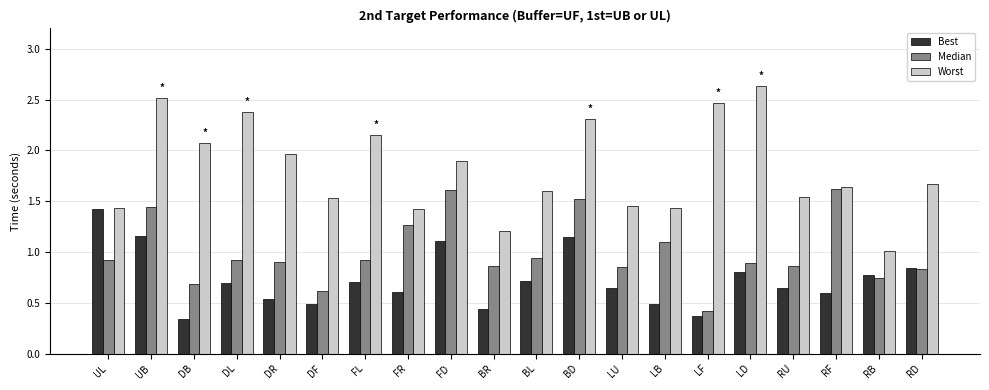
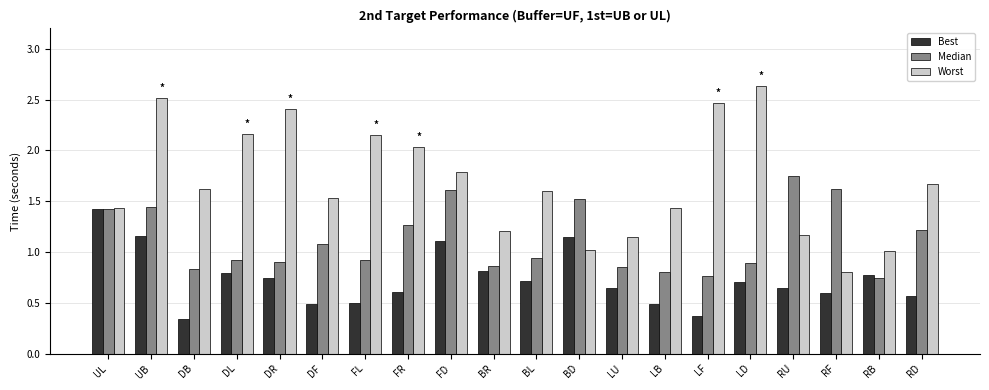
  {
    "Best": {
      "UL": 1.42,
      "UB": 1.16,
      "DB": 0.34,
-     "DL": 0.69,
-     "DR": 0.54,
+     "DL": 0.79,
+     "DR": 0.74,
      "DF": 0.49,
-     "FL": 0.7,
+     "FL": 0.5,
      "FR": 0.61,
      "FD": 1.11,
-     "BR": 0.44,
+     "BR": 0.81,
      "BL": 0.71,
      "BD": 1.15,
      "LU": 0.65,
      "LB": 0.49,
      "LF": 0.37,
-     "LD": 0.8,
+     "LD": 0.7,
      "RU": 0.65,
      "RF": 0.60,
      "RB": 0.77,
-     "RD": 0.84
+     "RD": 0.57
    },
    "Median": {
-     "UL": 0.92,
+     "UL": 1.42,
      "UB": 1.44,
-     "DB": 0.68,
+     "DB": 0.83,
      "DL": 0.92,
      "DR": 0.90,
-     "DF": 0.62,
+     "DF": 1.08,
      "FL": 0.92,
      "FR": 1.27,
      "FD": 1.61,
      "BR": 0.86,
      "BL": 0.94,
      "BD": 1.52,
      "LU": 0.85,
-     "LB": 1.1,
-     "LF": 0.42,
+     "LB": 0.8,
+     "LF": 0.76,
      "LD": 0.89,
-     "RU": 0.86,
+     "RU": 1.75,
      "RF": 1.62,
      "RB": 0.74,
-     "RD": 0.83
+     "RD": 1.22
    },
    "Worst": {
      "UL": 1.43,
      "UB": 2.52,
-     "DB": 2.07,
-     "DL": 2.38,
-     "DR": 1.96,
+     "DB": 1.62,
+     "DL": 2.16,
+     "DR": 2.41,
      "DF": 1.53,
      "FL": 2.15,
-     "FR": 1.42,
-     "FD": 1.90,
+     "FR": 2.03,
+     "FD": 1.79,
      "BR": 1.21,
      "BL": 1.60,
-     "BD": 2.31,
-     "LU": 1.45,
+     "BD": 1.02,
+     "LU": 1.15,
      "LB": 1.43,
      "LF": 2.47,
      "LD": 2.63,
-     "RU": 1.54,
-     "RF": 1.64,
+     "RU": 1.17,
+     "RF": 0.80,
      "RB": 1.01,
      "RD": 1.67
    }
  }
